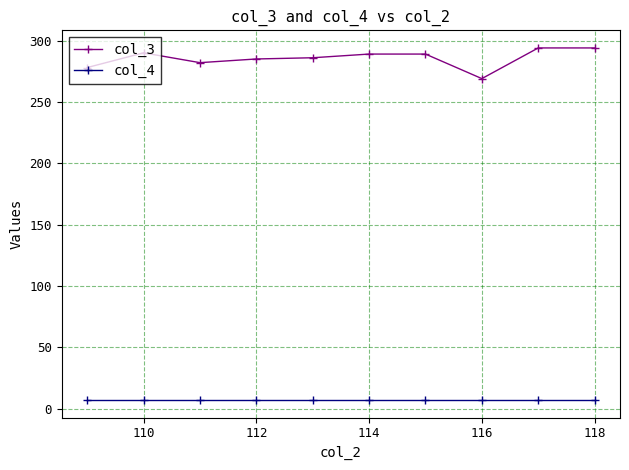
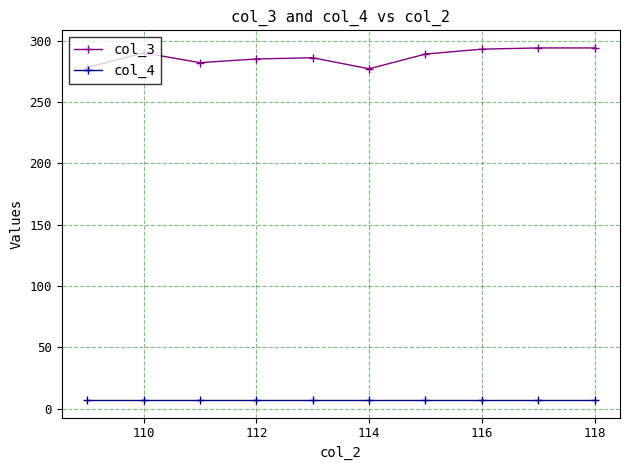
  {
    "col_3": {
      "112": 285,
-     "114": 289,
-     "116": 269,
+     "114": 277,
+     "116": 293,
      "118": 294
    },
    "col_4": {
      "110": 7,
      "112": 7,
      "114": 7,
      "116": 7,
      "118": 7
    }
  }
